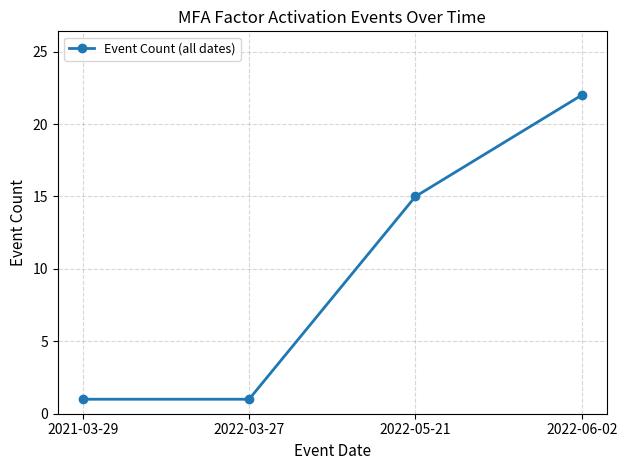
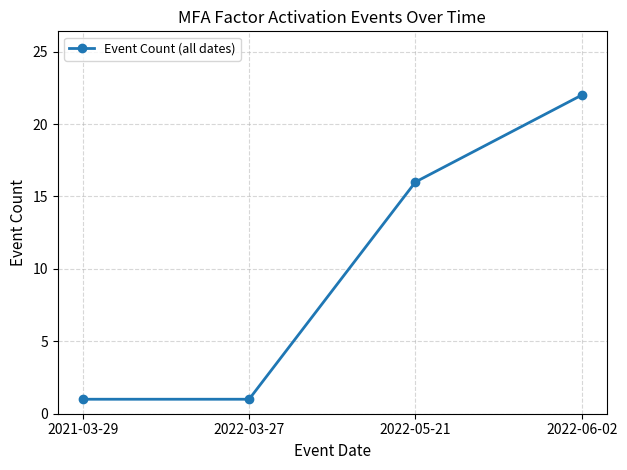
  {
    "2021-03-29": 1,
    "2022-03-27": 1,
-   "2022-05-21": 15,
+   "2022-05-21": 16,
    "2022-06-02": 22
  }
